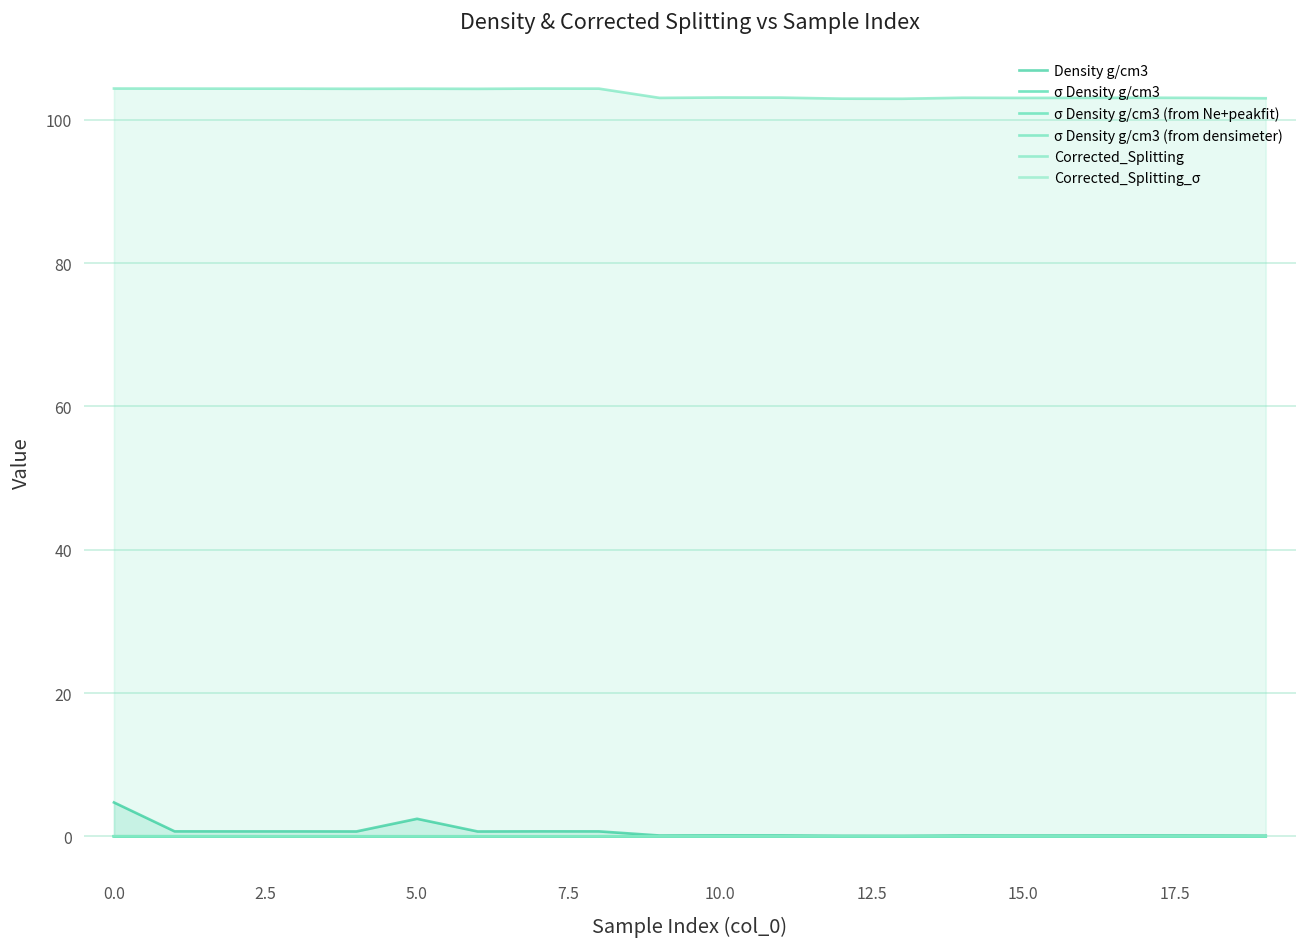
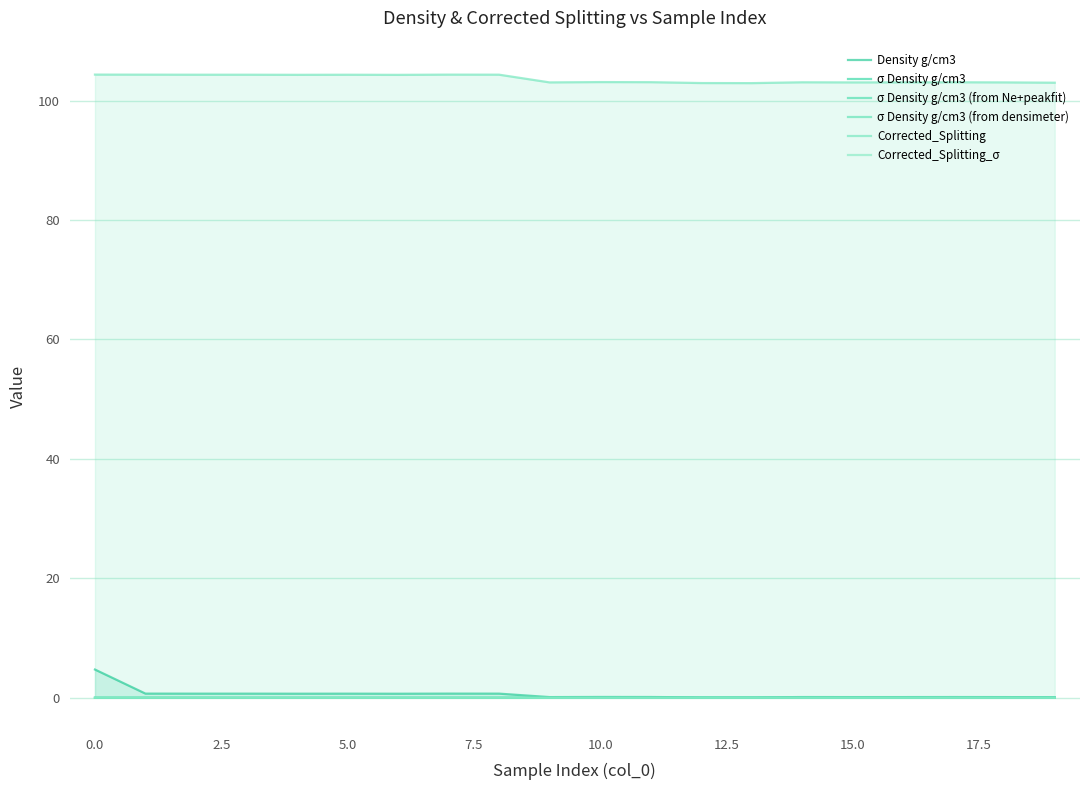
  {
    "Density g/cm3": {
      "0.0": 5,
-     "5.0": 2
+     "5.0": 1
    }
  }
